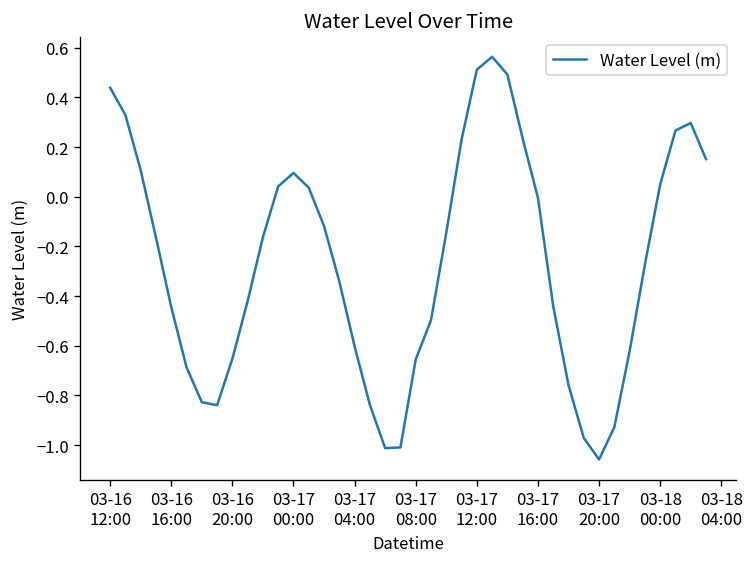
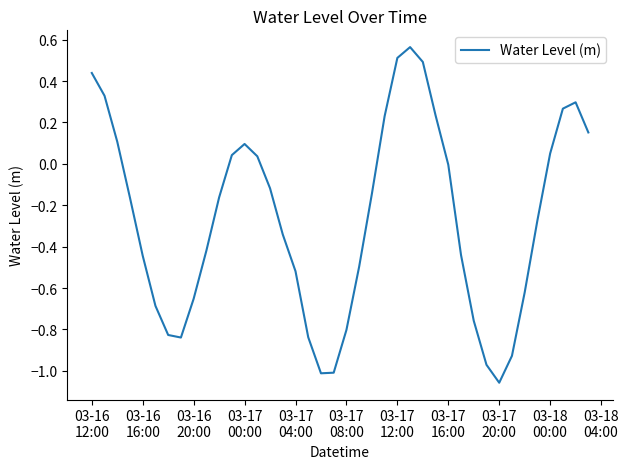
  {
    "03-16 12:00": 0.44,
    "03-16 16:00": -0.44,
    "03-16 20:00": -0.65,
    "03-17 00:00": 0.10,
-   "03-17 04:00": -0.60,
-   "03-17 08:00": -0.66,
+   "03-17 04:00": -0.52,
+   "03-17 08:00": -0.80,
    "03-17 12:00": 0.51,
    "03-17 16:00": 0.00,
    "03-17 20:00": -1.06,
    "03-18 00:00": 0.05
  }
